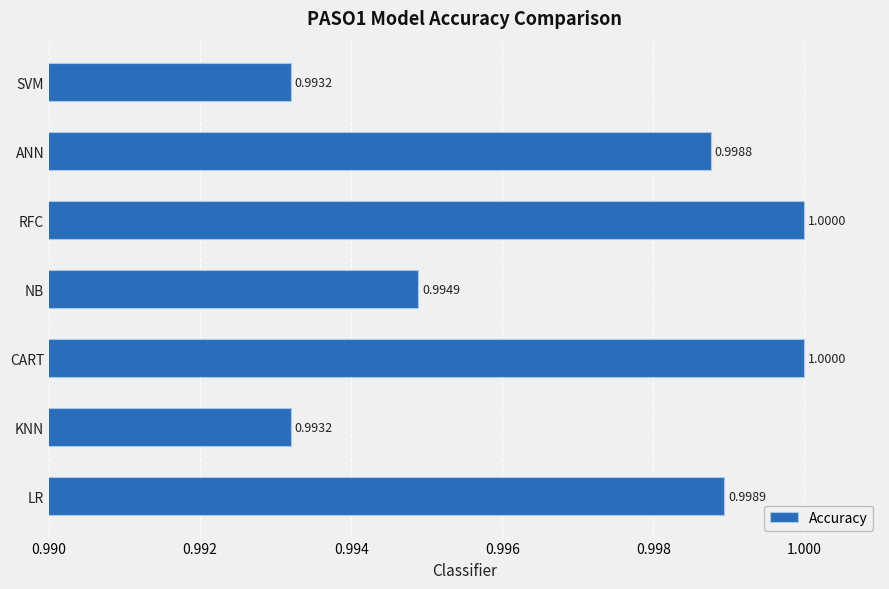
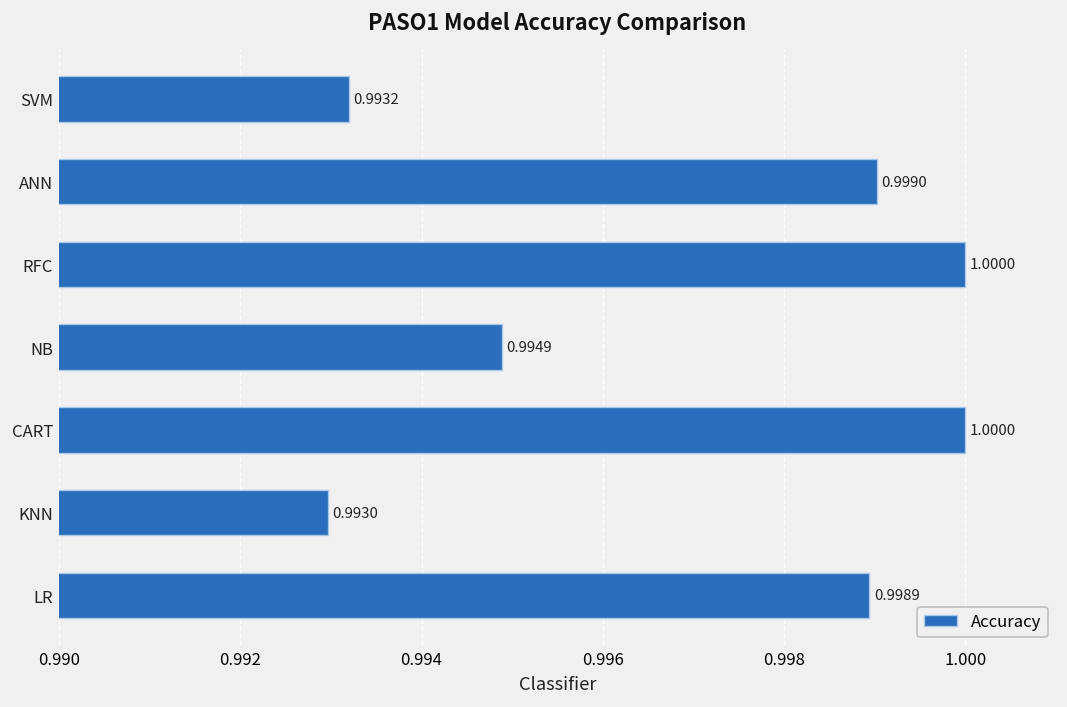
  {
    "SVM": 0.9932,
-   "ANN": 0.9988,
+   "ANN": 0.9990,
    "RFC": 1.0000,
    "NB": 0.9949,
    "CART": 1.0000,
-   "KNN": 0.9932,
+   "KNN": 0.9930,
    "LR": 0.9989
  }
